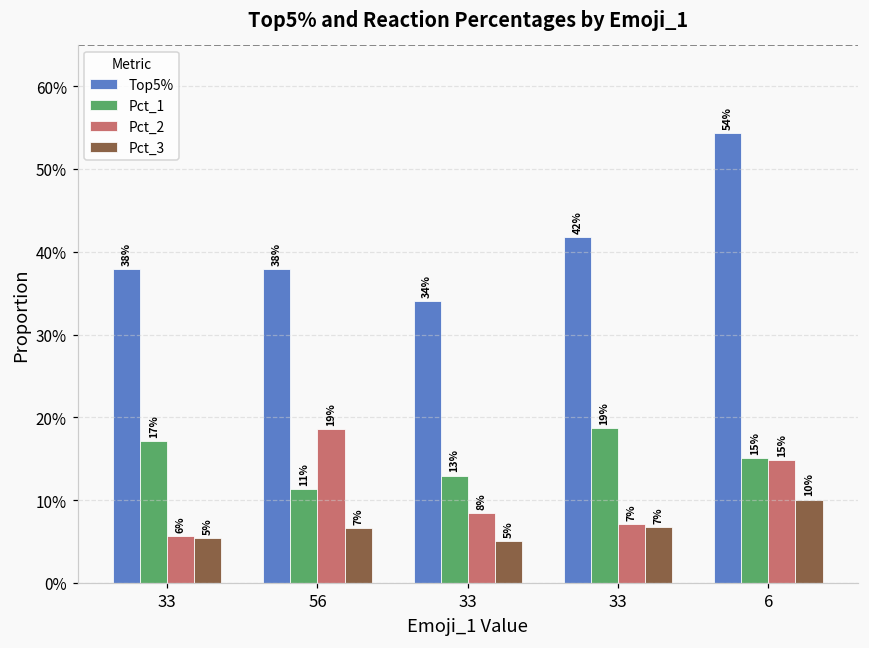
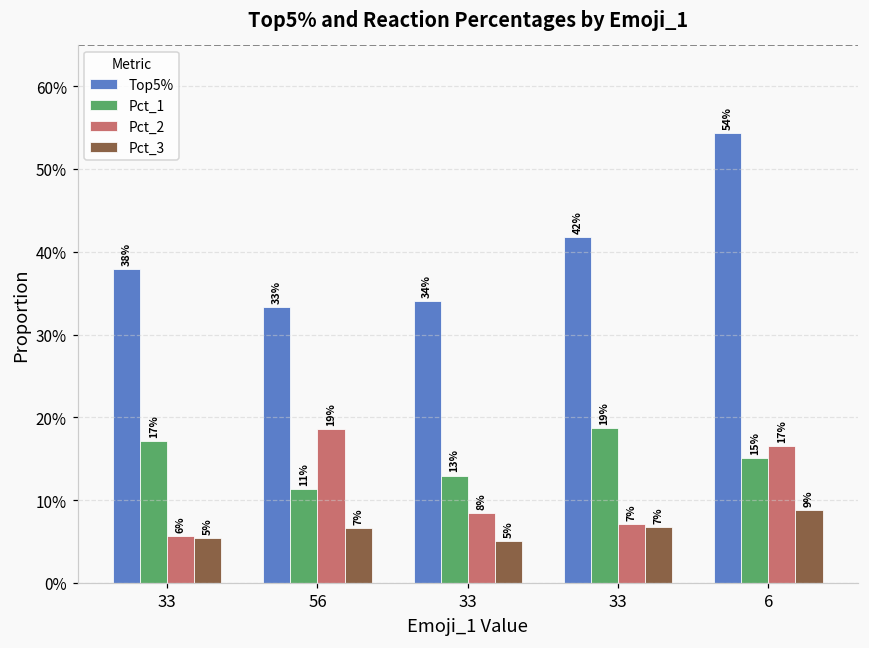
  {
    "Top5%": {
-     "56": "38%",
+     "56": "33%",
      "6": "54%"
    },
    "Pct_1": {
      "56": "11%",
      "6": "15%"
    },
    "Pct_2": {
      "56": "19%",
-     "6": "15%"
+     "6": "17%"
    },
    "Pct_3": {
      "56": "7%",
-     "6": "10%"
+     "6": "9%"
    }
  }
